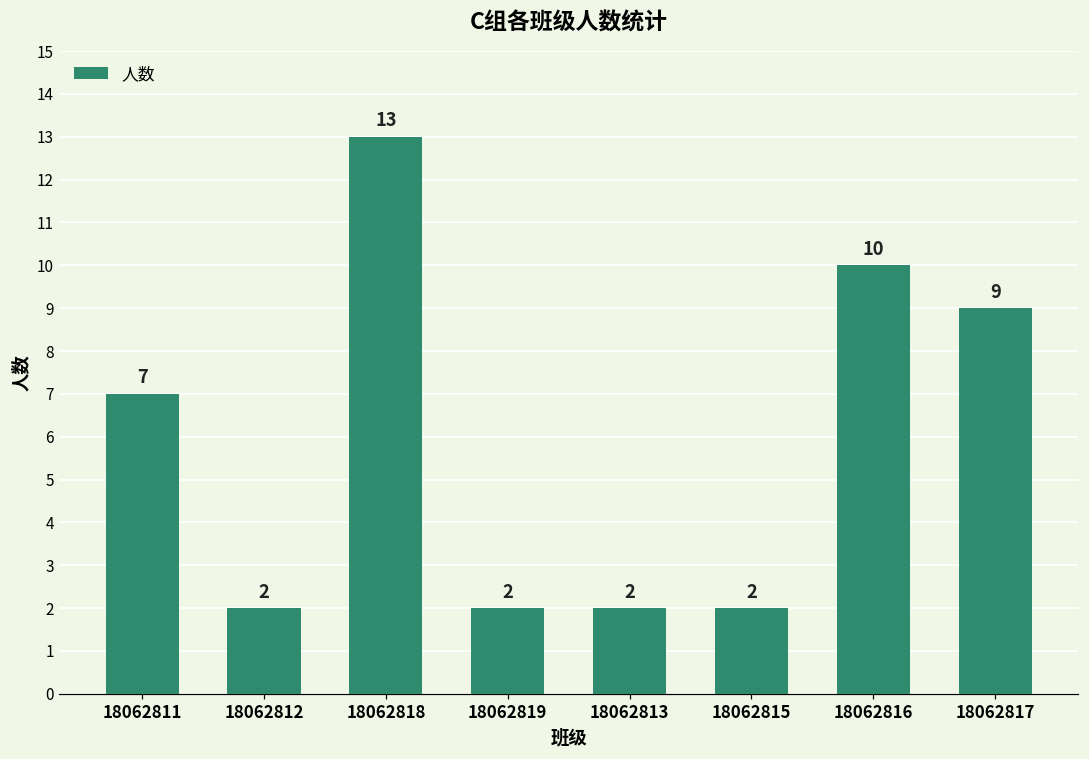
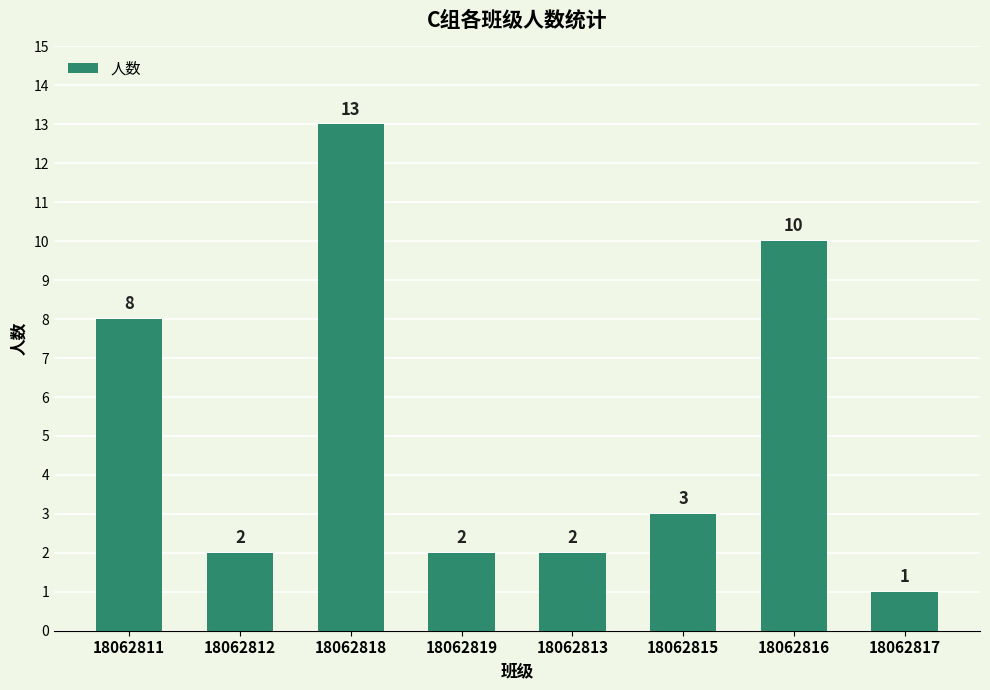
  {
-   "18062811": 7,
+   "18062811": 8,
    "18062812": 2,
    "18062818": 13,
    "18062819": 2,
    "18062813": 2,
-   "18062815": 2,
+   "18062815": 3,
    "18062816": 10,
-   "18062817": 9
+   "18062817": 1
  }
